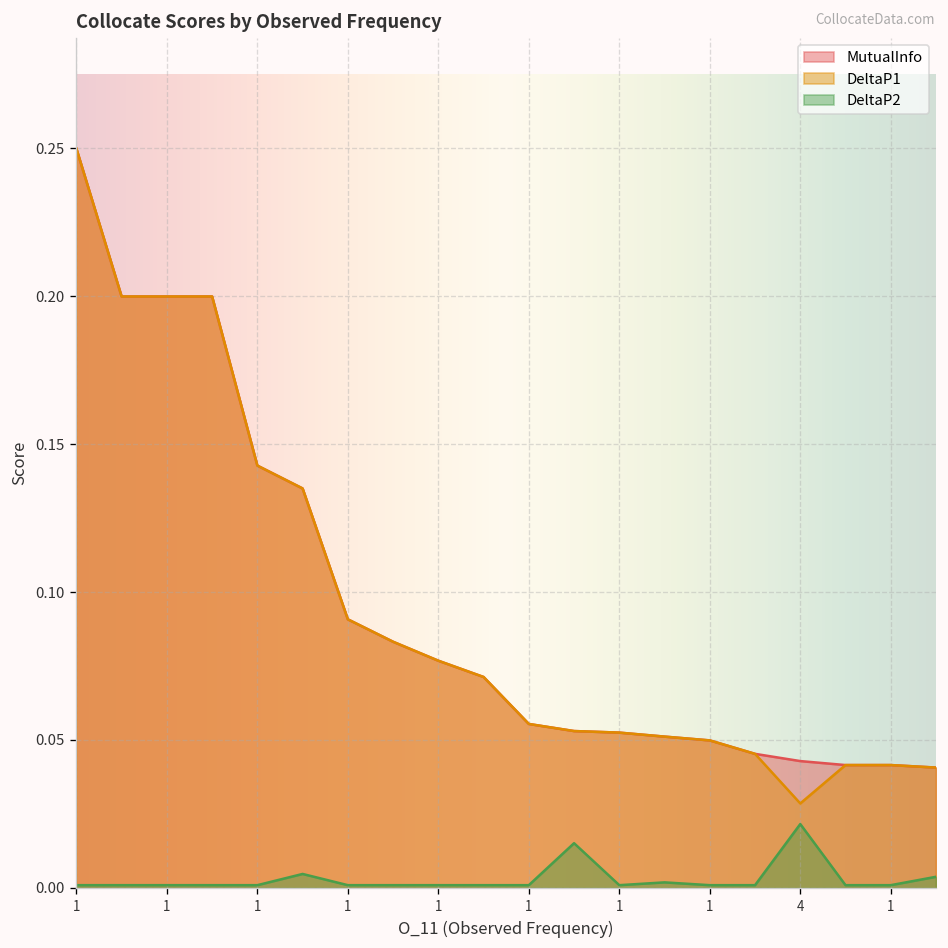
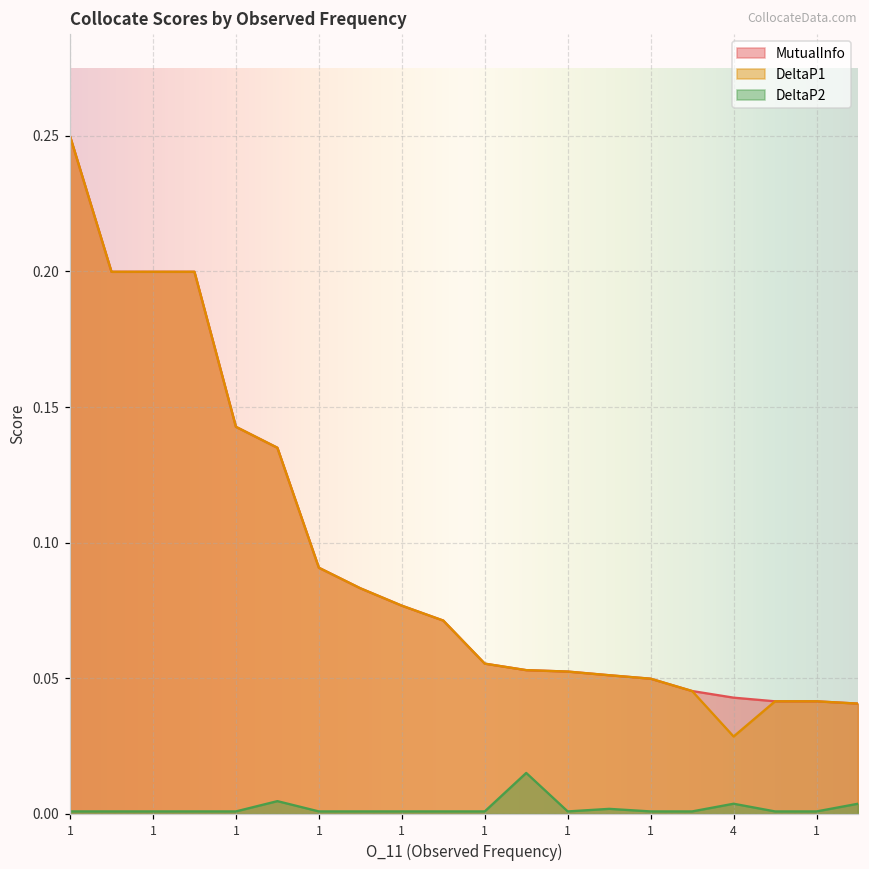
  {
    "MutualInfo": {
      "4": 0.043
    },
    "DeltaP1": {
      "4": 0.029
    },
    "DeltaP2": {
-     "4": 0.022
+     "4": 0.004
    }
  }
